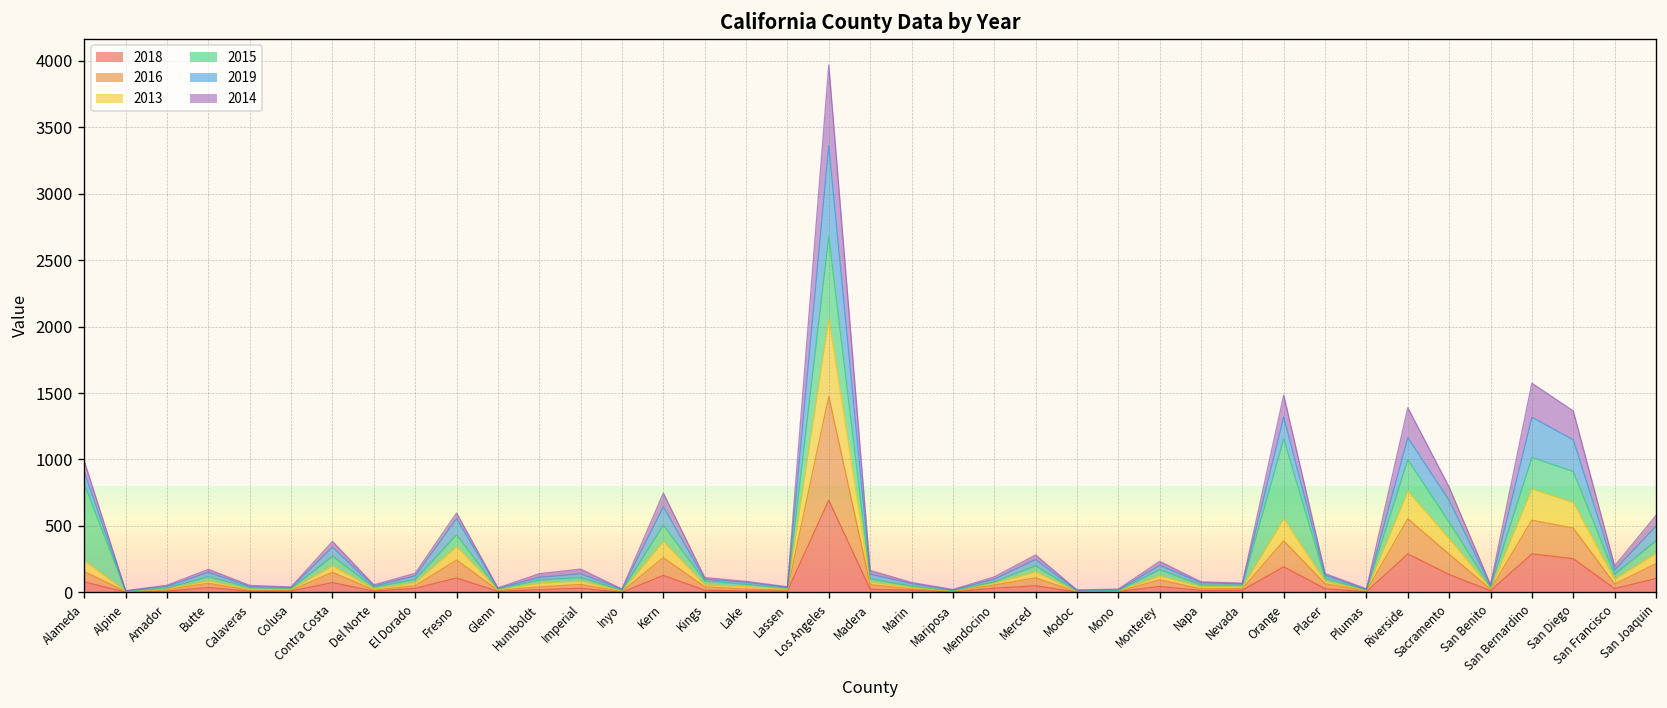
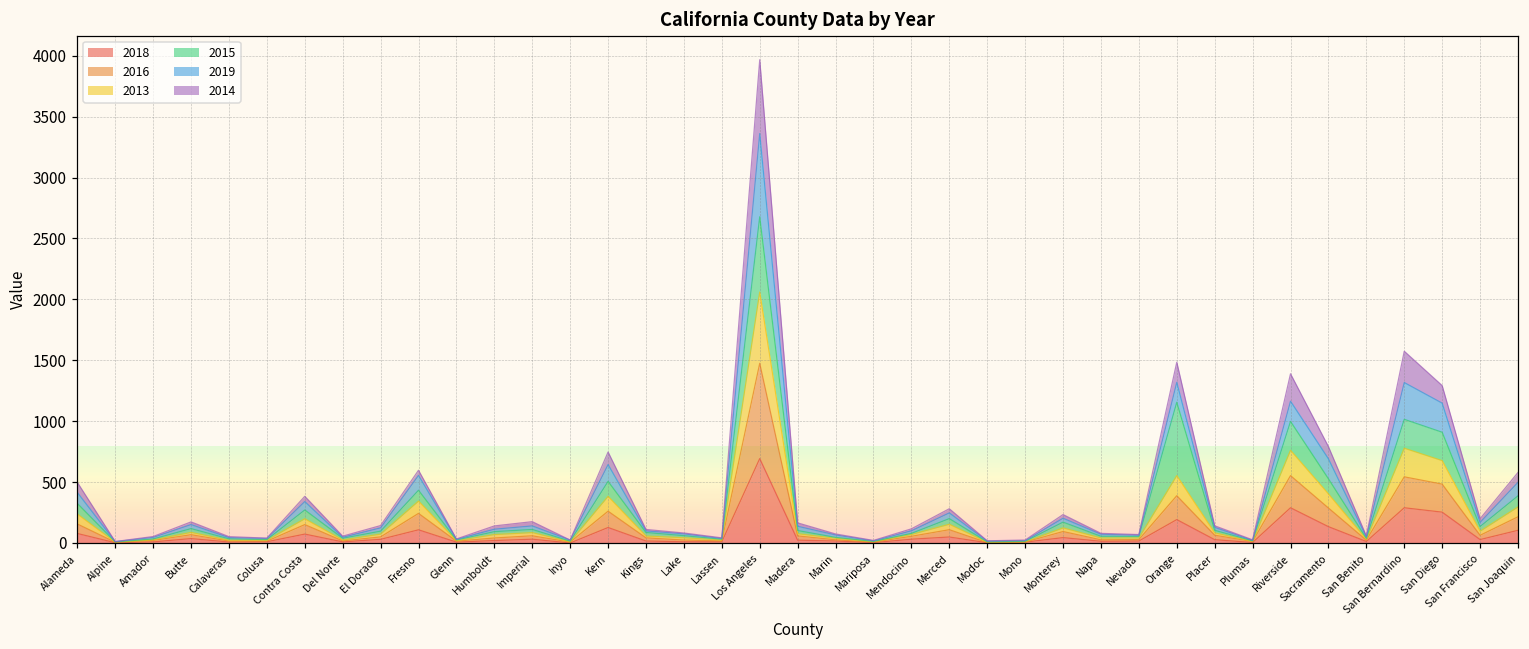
  {
    "2013": {
      "Alameda": 80,
      "Contra Costa": 50,
      "El Dorado": 20,
      "Fresno": 100,
      "Humboldt": 30,
      "Imperial": 30,
      "Kern": 120,
      "Los Angeles": 590,
      "Merced": 50,
      "Monterey": 30,
      "Orange": 170,
      "Riverside": 210,
      "Sacramento": 120,
      "San Bernardino": 240,
      "San Diego": 190,
      "San Francisco": 30,
      "San Joaquin": 80
    },
    "2015": {
-     "Alameda": 580,
+     "Alameda": 90,
      "Butte": 30,
      "Contra Costa": 70,
      "El Dorado": 20,
      "Fresno": 90,
      "Imperial": 30,
      "Kern": 120,
      "Los Angeles": 620,
      "Madera": 30,
      "Merced": 50,
      "Monterey": 50,
      "Orange": 600,
      "Riverside": 240,
      "Sacramento": 120,
      "San Bernardino": 240,
      "San Diego": 230,
      "San Francisco": 40,
      "San Joaquin": 90
    },
    "2019": {
      "Alameda": 90,
      "Contra Costa": 70,
      "Fresno": 120,
      "Imperial": 30,
      "Kern": 140,
      "Los Angeles": 680,
      "Madera": 40,
      "Merced": 50,
      "Monterey": 30,
      "Orange": 160,
      "Riverside": 170,
      "Sacramento": 160,
      "San Bernardino": 300,
      "San Diego": 240,
      "San Francisco": 30,
      "San Joaquin": 110
    },
    "2014": {
      "Alameda": 80,
      "Contra Costa": 40,
      "Fresno": 40,
      "Humboldt": 30,
      "Imperial": 40,
      "Kern": 100,
      "Los Angeles": 610,
      "Madera": 30,
      "Merced": 30,
      "Monterey": 30,
      "Orange": 170,
      "Riverside": 230,
      "Sacramento": 100,
      "San Bernardino": 260,
-     "San Diego": 220,
+     "San Diego": 140,
      "San Francisco": 30,
      "San Joaquin": 80
    }
  }
